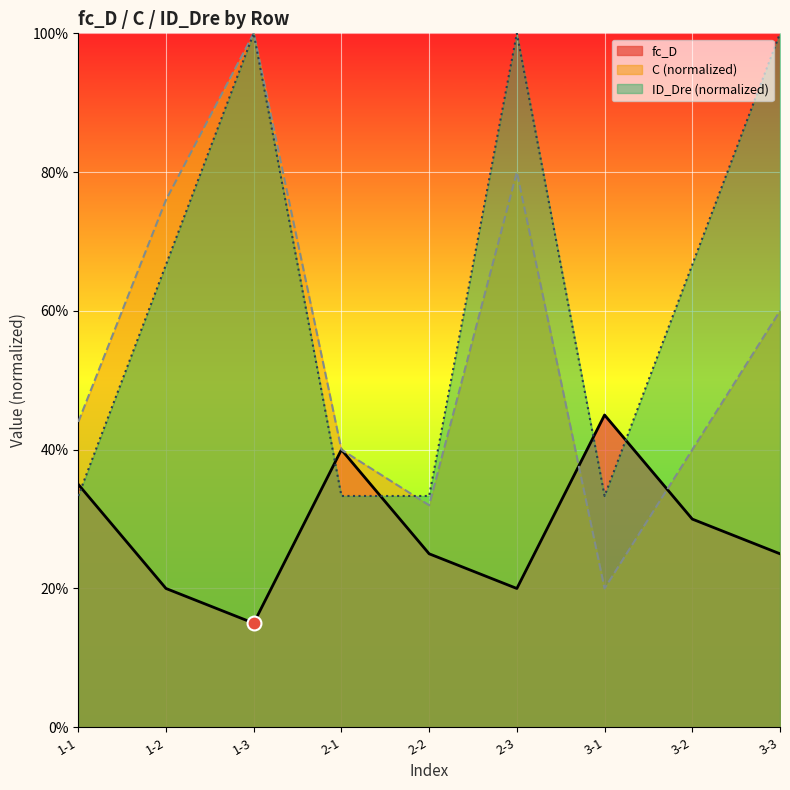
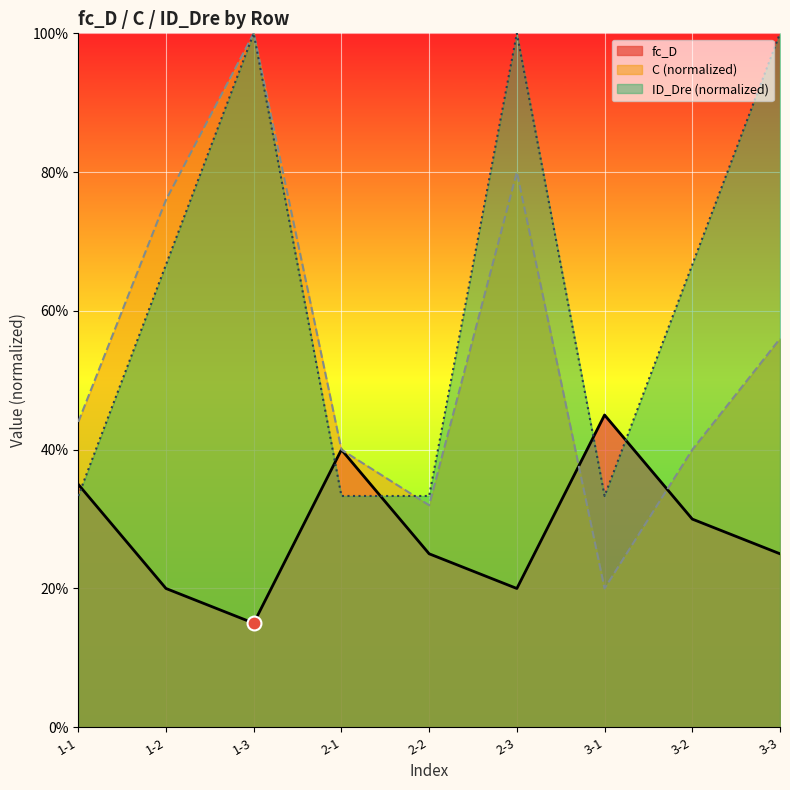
  {
    "C (normalized)": {
      "1-1": "44%",
      "1-2": "76%",
      "2-2": "32%",
      "2-3": "80%",
      "3-1": "20%",
      "3-2": "40%",
-     "3-3": "60%"
+     "3-3": "56%"
    },
    "ID_Dre (normalized)": {
      "1-1": "33%",
      "1-2": "67%",
      "2-1": "33%",
      "2-2": "33%",
      "2-3": "100%",
      "3-1": "33%",
      "3-2": "67%",
      "3-3": "100%"
    }
  }
